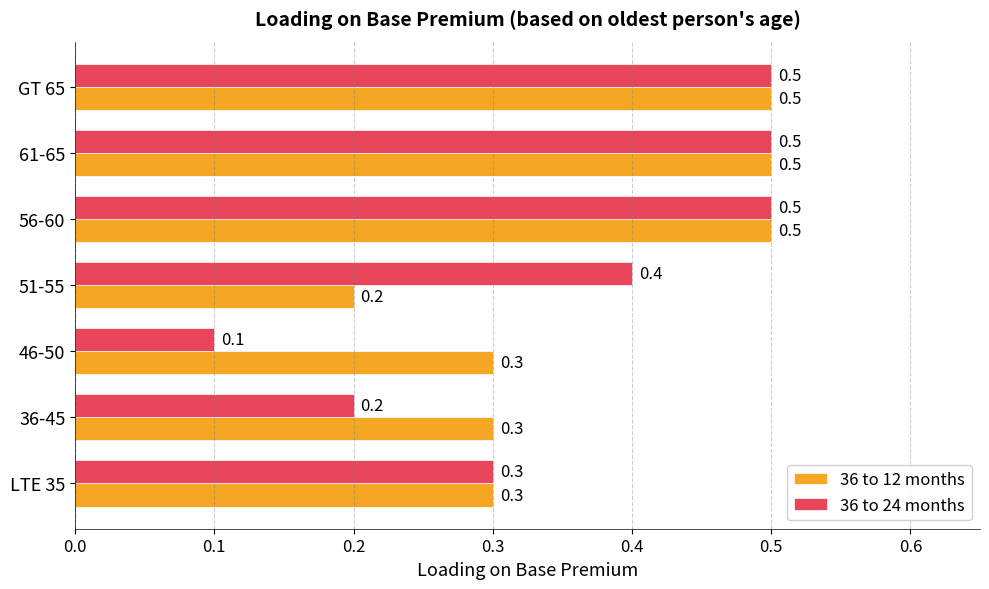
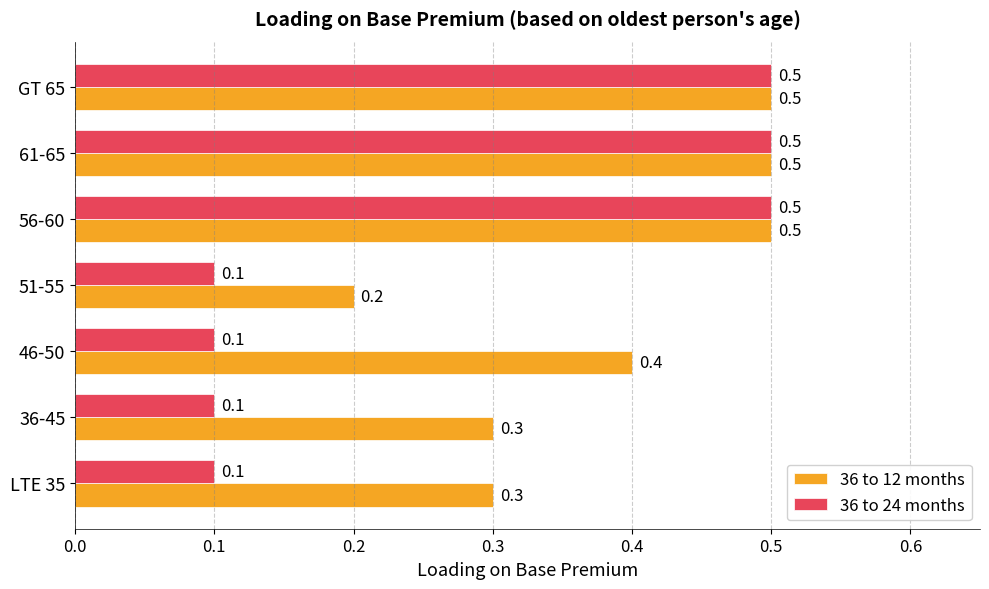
  {
    "36 to 12 months": {
      "GT 65": 0.5,
      "61-65": 0.5,
      "56-60": 0.5,
      "51-55": 0.2,
-     "46-50": 0.3,
+     "46-50": 0.4,
      "36-45": 0.3,
      "LTE 35": 0.3
    },
    "36 to 24 months": {
      "GT 65": 0.5,
      "61-65": 0.5,
      "56-60": 0.5,
-     "51-55": 0.4,
+     "51-55": 0.1,
      "46-50": 0.1,
-     "36-45": 0.2,
-     "LTE 35": 0.3
+     "36-45": 0.1,
+     "LTE 35": 0.1
    }
  }
